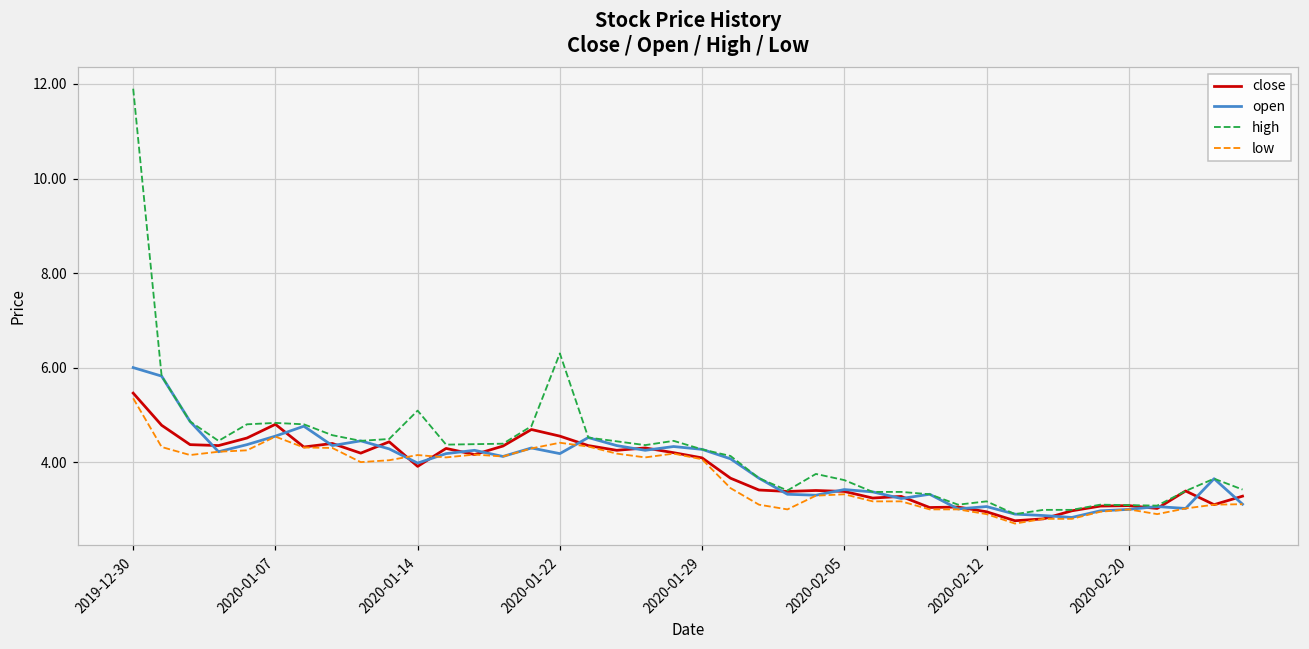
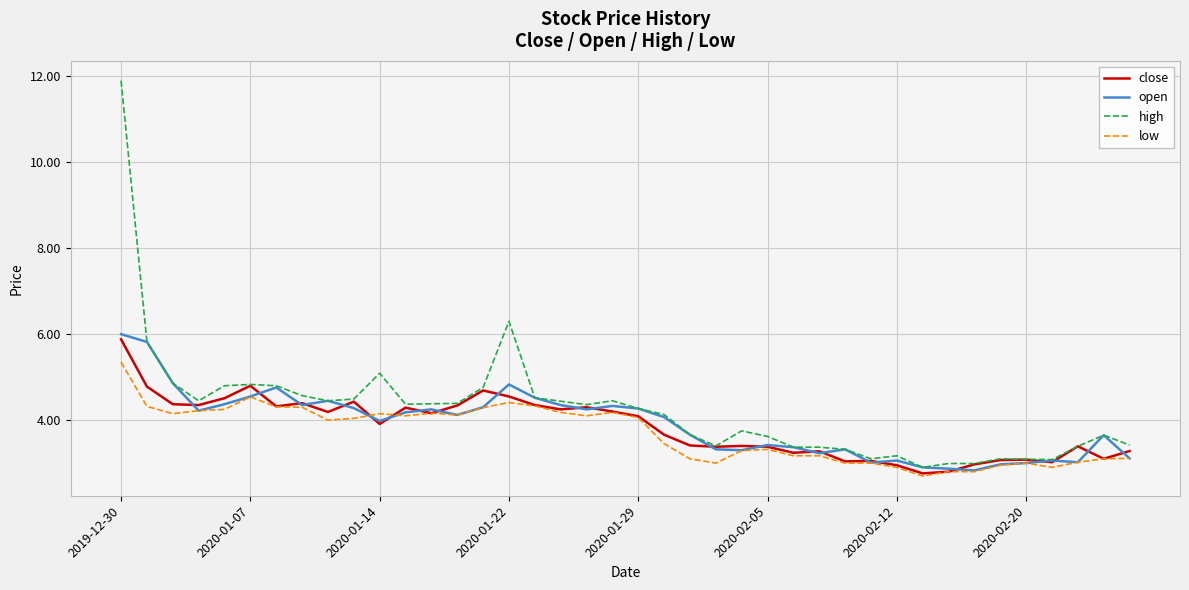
  {
    "close": {
-     "2019-12-30": 5.5,
+     "2019-12-30": 5.9,
      "2020-01-14": 3.9,
      "2020-01-22": 4.6
    },
    "open": {
      "2019-12-30": 6.0,
      "2020-01-14": 4.0,
-     "2020-01-22": 4.2,
+     "2020-01-22": 4.8,
      "2020-02-12": 3.1
    },
    "high": {
      "2019-12-30": 11.9,
      "2020-01-14": 5.1,
      "2020-01-22": 6.3,
      "2020-02-05": 3.6,
      "2020-02-12": 3.2
    },
    "low": {
      "2019-12-30": 5.4,
      "2020-01-14": 4.2,
      "2020-01-22": 4.4
    }
  }
